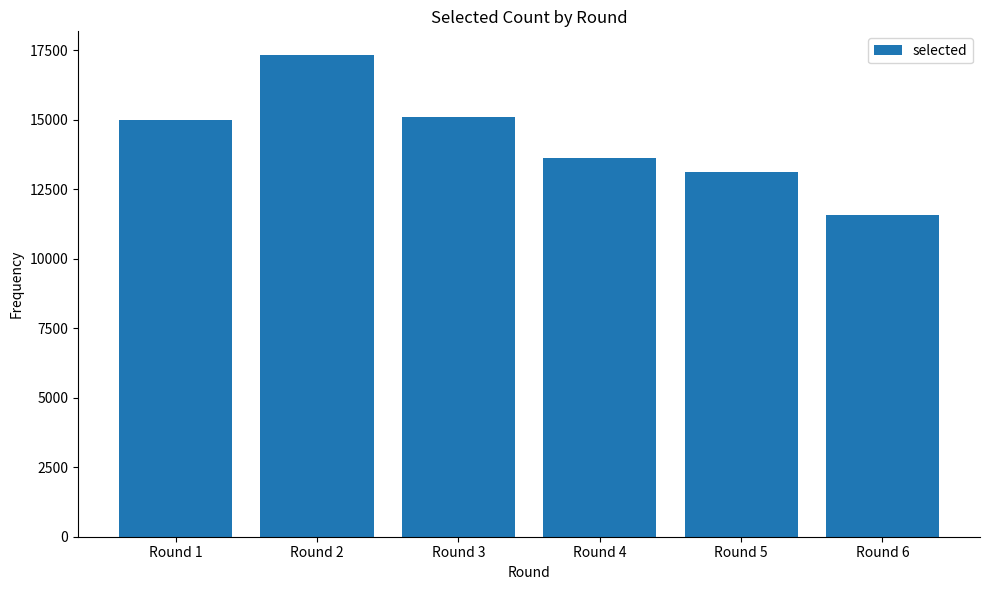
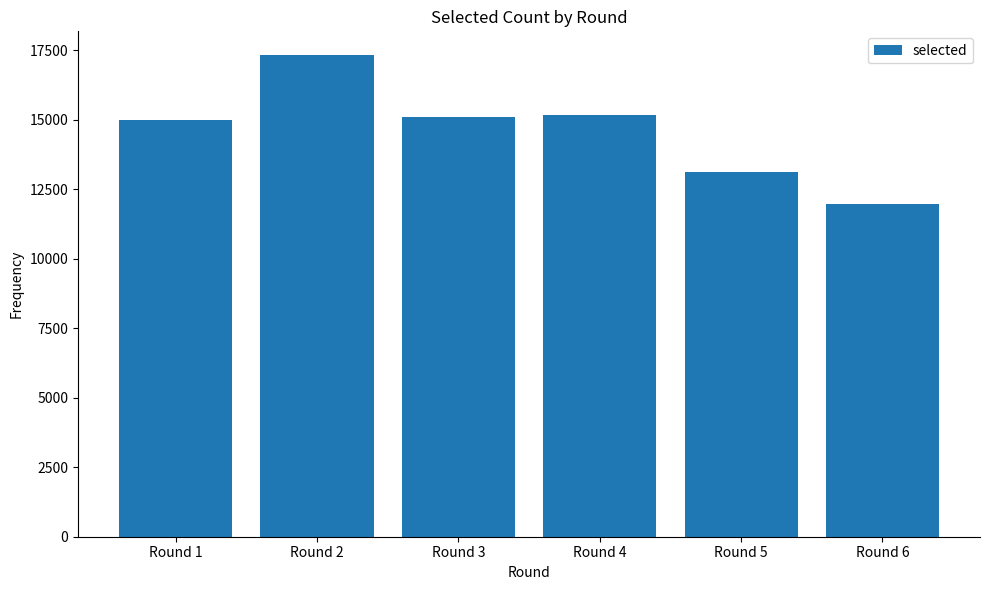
  {
    "Round 1": 15000,
    "Round 2": 17300,
    "Round 3": 15100,
-   "Round 4": 13600,
+   "Round 4": 15200,
    "Round 5": 13100,
-   "Round 6": 11600
+   "Round 6": 12000
  }
